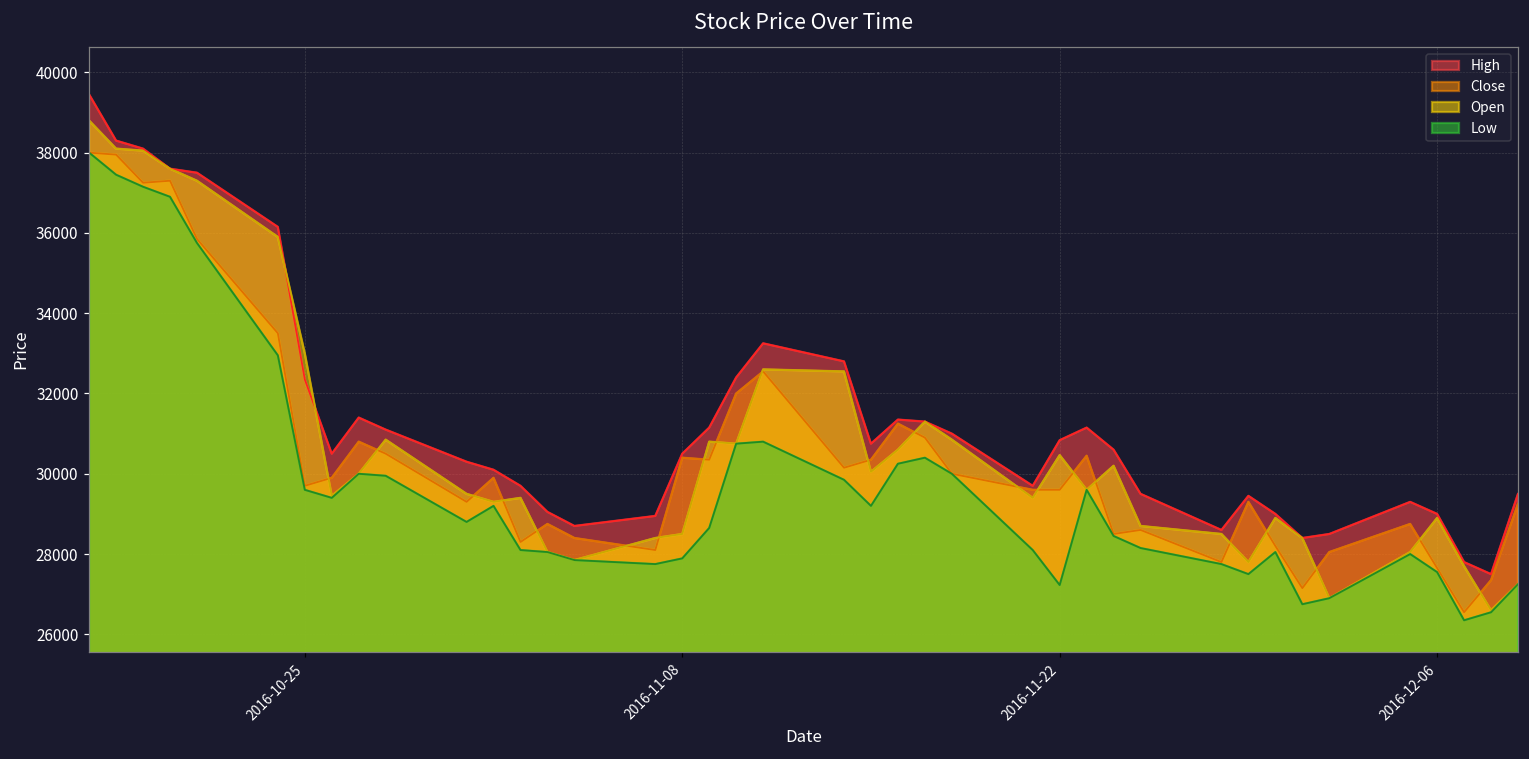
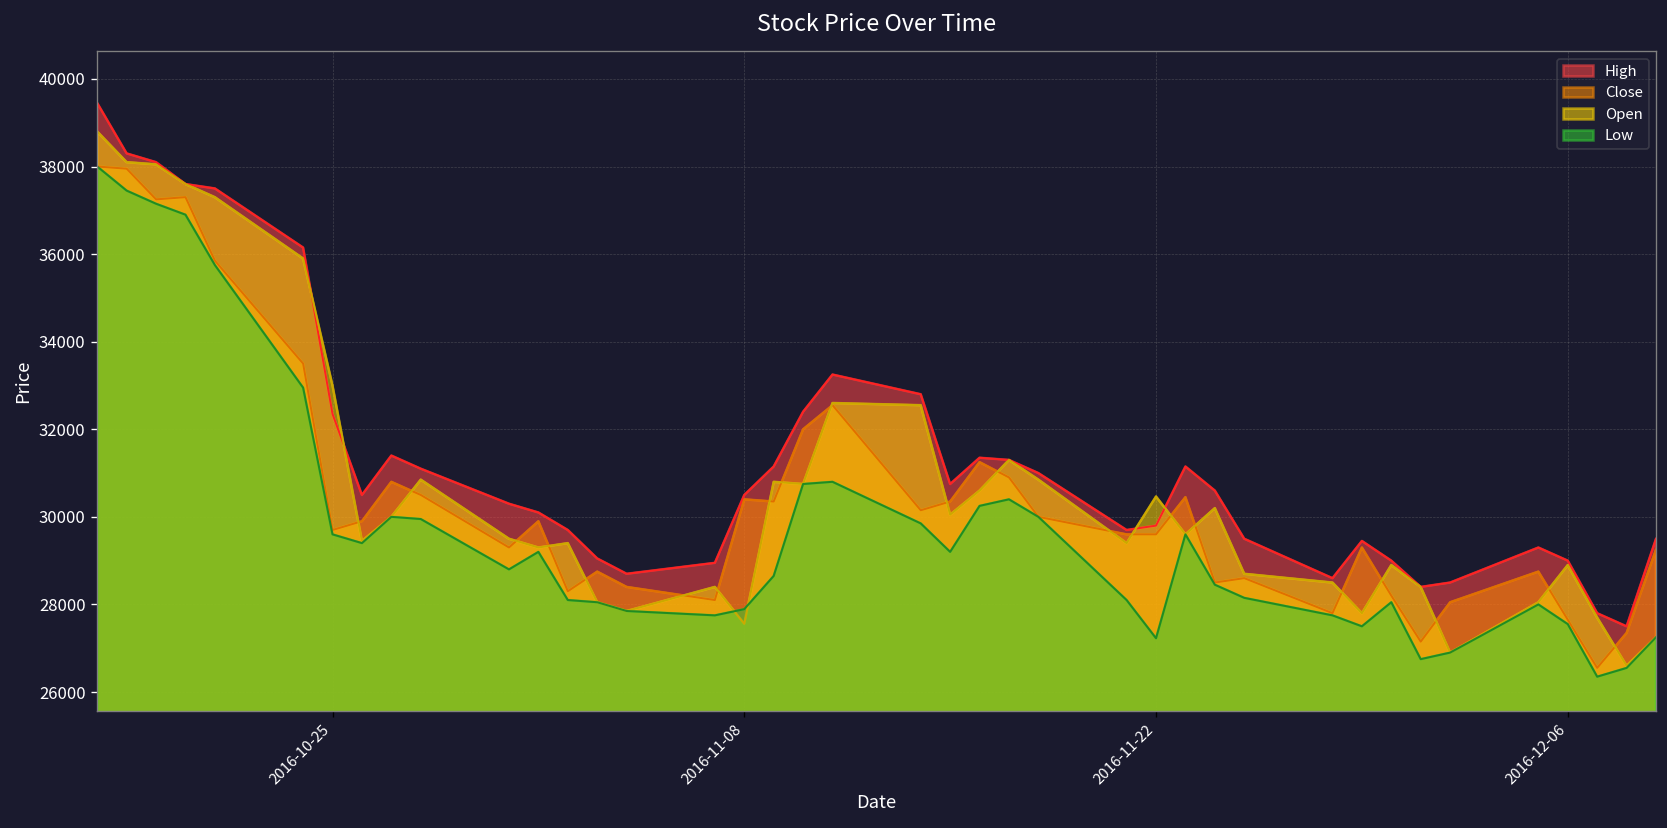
  {
    "High": {
      "2016-10-25": 32300,
      "2016-11-08": 30500,
-     "2016-11-22": 30800,
+     "2016-11-22": 29800,
      "2016-12-06": 29000
    },
    "Close": {
      "2016-10-25": 29700,
      "2016-11-08": 30400,
      "2016-11-22": 29600,
      "2016-12-06": 27700
    },
    "Open": {
      "2016-10-25": 33000,
-     "2016-11-08": 28500,
+     "2016-11-08": 27600,
      "2016-11-22": 30500,
      "2016-12-06": 28900
    },
    "Low": {
      "2016-10-25": 29600,
      "2016-11-08": 27900,
      "2016-11-22": 27200,
      "2016-12-06": 27600
    }
  }
